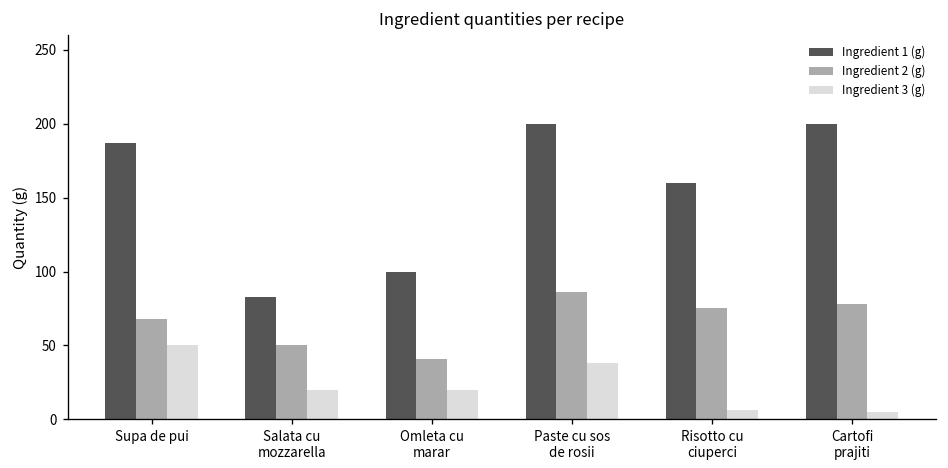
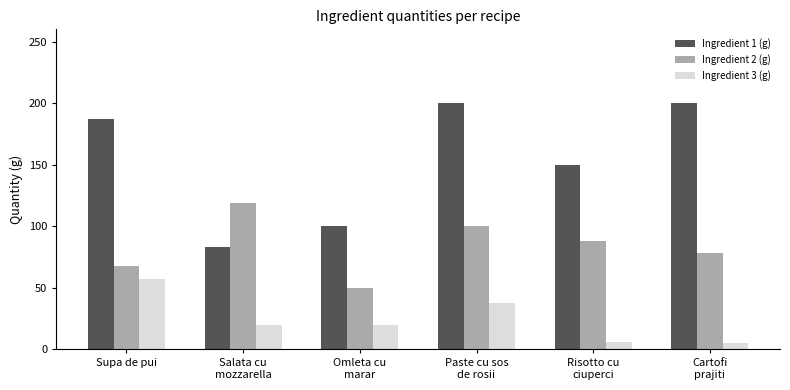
  {
    "Ingredient 1 (g)": {
      "Supa de pui": 187,
      "Salata cu mozzarella": 83,
      "Omleta cu marar": 100,
      "Paste cu sos de rosii": 200,
-     "Risotto cu ciuperci": 160,
+     "Risotto cu ciuperci": 150,
      "Cartofi prajiti": 200
    },
    "Ingredient 2 (g)": {
      "Supa de pui": 68,
-     "Salata cu mozzarella": 50,
-     "Omleta cu marar": 41,
-     "Paste cu sos de rosii": 86,
-     "Risotto cu ciuperci": 75,
+     "Salata cu mozzarella": 119,
+     "Omleta cu marar": 50,
+     "Paste cu sos de rosii": 100,
+     "Risotto cu ciuperci": 88,
      "Cartofi prajiti": 78
    },
    "Ingredient 3 (g)": {
-     "Supa de pui": 50,
+     "Supa de pui": 57,
      "Salata cu mozzarella": 20,
      "Omleta cu marar": 20,
      "Paste cu sos de rosii": 38,
      "Risotto cu ciuperci": 6,
      "Cartofi prajiti": 5
    }
  }
